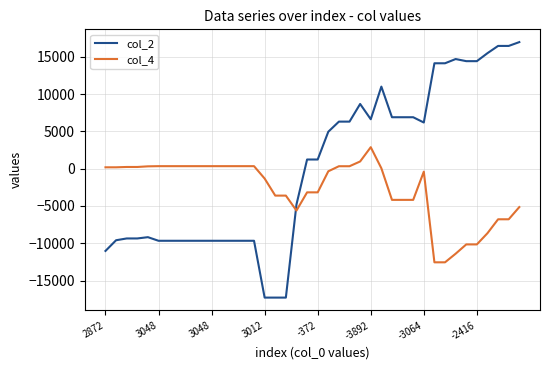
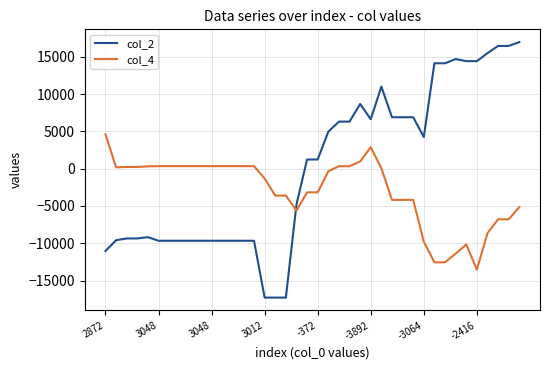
  {
    "col_2": {
      "2872": -11000,
      "3012": -17000,
      "-372": 1000,
      "-3892": 7000,
-     "-3064": 6000,
+     "-3064": 4000,
      "-2416": 14000
    },
    "col_4": {
-     "2872": 0,
+     "2872": 5000,
      "3012": -1000,
      "-372": -3000,
      "-3892": 3000,
-     "-3064": 0,
-     "-2416": -10000
+     "-3064": -10000,
+     "-2416": -14000
    }
  }
